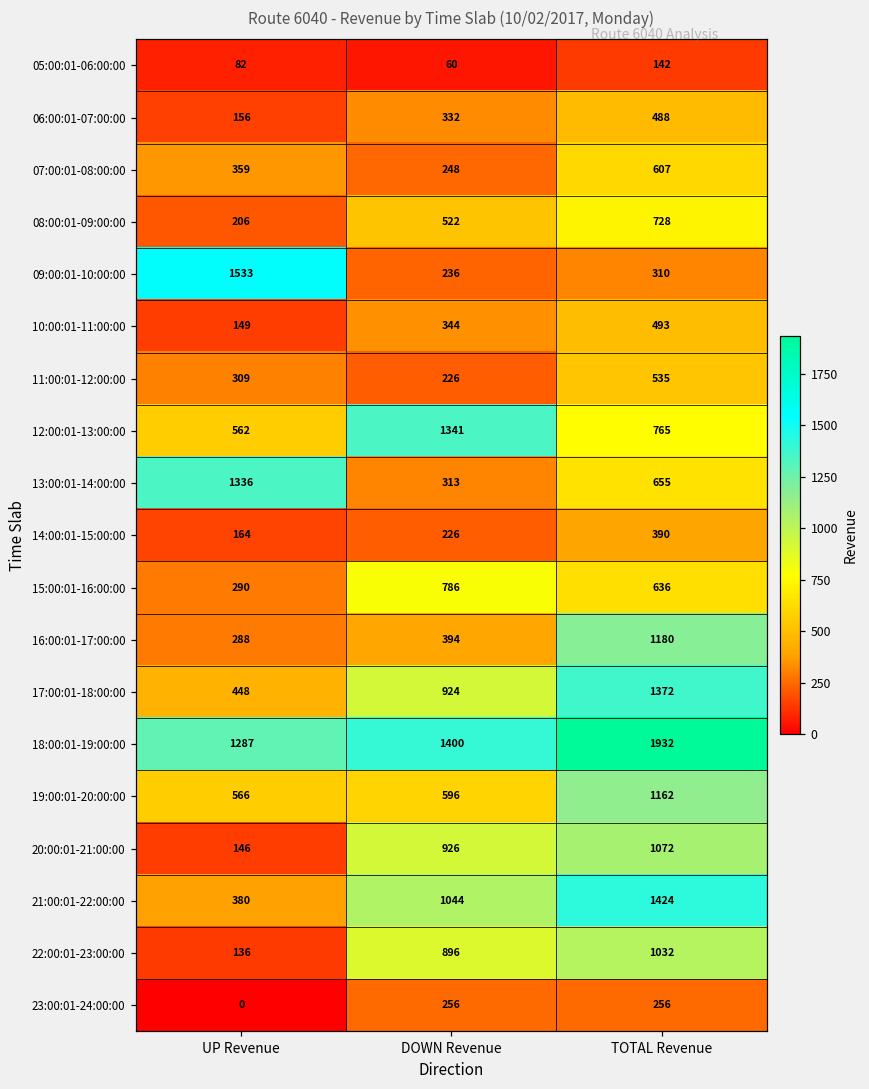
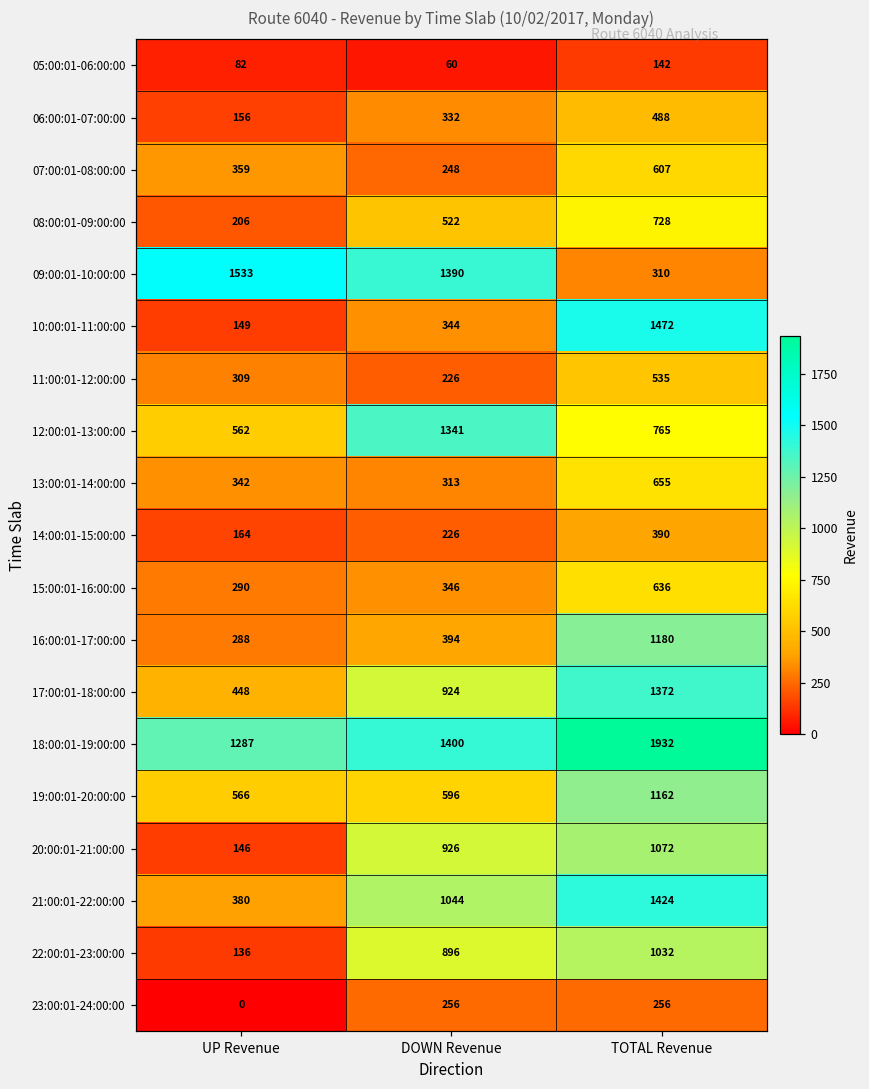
  {
    "05:00:01-06:00:00": {
      "UP Revenue": 82,
      "DOWN Revenue": 60,
      "TOTAL Revenue": 142
    },
    "06:00:01-07:00:00": {
      "UP Revenue": 156,
      "DOWN Revenue": 332,
      "TOTAL Revenue": 488
    },
    "07:00:01-08:00:00": {
      "UP Revenue": 359,
      "DOWN Revenue": 248,
      "TOTAL Revenue": 607
    },
    "08:00:01-09:00:00": {
      "UP Revenue": 206,
      "DOWN Revenue": 522,
      "TOTAL Revenue": 728
    },
    "09:00:01-10:00:00": {
      "UP Revenue": 1533,
-     "DOWN Revenue": 236,
+     "DOWN Revenue": 1390,
      "TOTAL Revenue": 310
    },
    "10:00:01-11:00:00": {
      "UP Revenue": 149,
      "DOWN Revenue": 344,
-     "TOTAL Revenue": 493
+     "TOTAL Revenue": 1472
    },
    "11:00:01-12:00:00": {
      "UP Revenue": 309,
      "DOWN Revenue": 226,
      "TOTAL Revenue": 535
    },
    "12:00:01-13:00:00": {
      "UP Revenue": 562,
      "DOWN Revenue": 1341,
      "TOTAL Revenue": 765
    },
    "13:00:01-14:00:00": {
-     "UP Revenue": 1336,
+     "UP Revenue": 342,
      "DOWN Revenue": 313,
      "TOTAL Revenue": 655
    },
    "14:00:01-15:00:00": {
      "UP Revenue": 164,
      "DOWN Revenue": 226,
      "TOTAL Revenue": 390
    },
    "15:00:01-16:00:00": {
      "UP Revenue": 290,
-     "DOWN Revenue": 786,
+     "DOWN Revenue": 346,
      "TOTAL Revenue": 636
    },
    "16:00:01-17:00:00": {
      "UP Revenue": 288,
      "DOWN Revenue": 394,
      "TOTAL Revenue": 1180
    },
    "17:00:01-18:00:00": {
      "UP Revenue": 448,
      "DOWN Revenue": 924,
      "TOTAL Revenue": 1372
    },
    "18:00:01-19:00:00": {
      "UP Revenue": 1287,
      "DOWN Revenue": 1400,
      "TOTAL Revenue": 1932
    },
    "19:00:01-20:00:00": {
      "UP Revenue": 566,
      "DOWN Revenue": 596,
      "TOTAL Revenue": 1162
    },
    "20:00:01-21:00:00": {
      "UP Revenue": 146,
      "DOWN Revenue": 926,
      "TOTAL Revenue": 1072
    },
    "21:00:01-22:00:00": {
      "UP Revenue": 380,
      "DOWN Revenue": 1044,
      "TOTAL Revenue": 1424
    },
    "22:00:01-23:00:00": {
      "UP Revenue": 136,
      "DOWN Revenue": 896,
      "TOTAL Revenue": 1032
    },
    "23:00:01-24:00:00": {
      "UP Revenue": 0,
      "DOWN Revenue": 256,
      "TOTAL Revenue": 256
    }
  }
